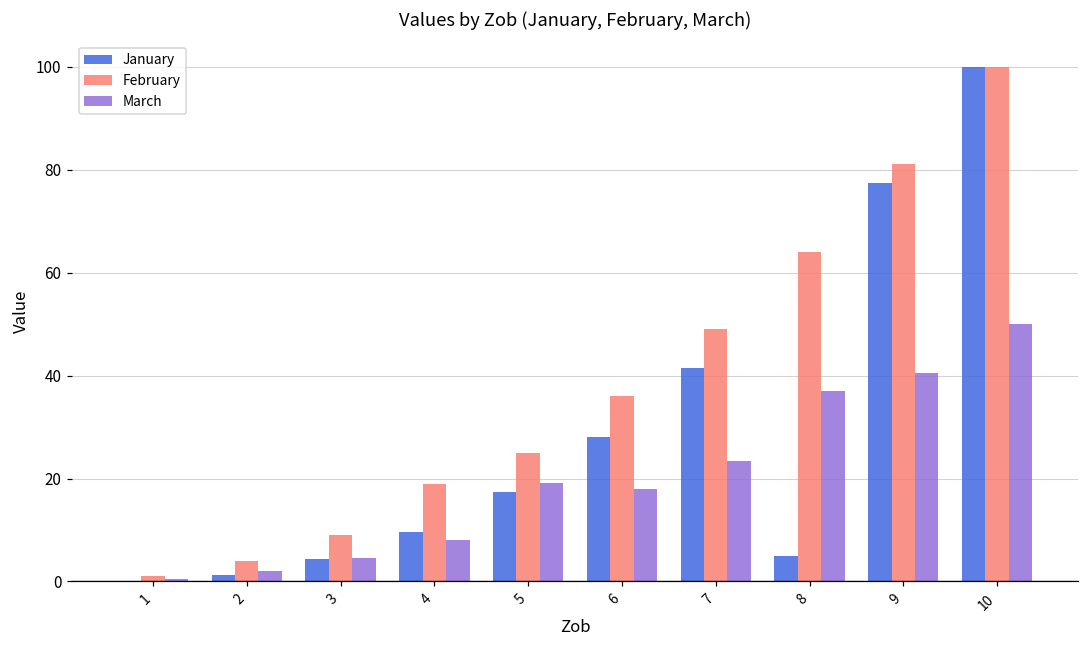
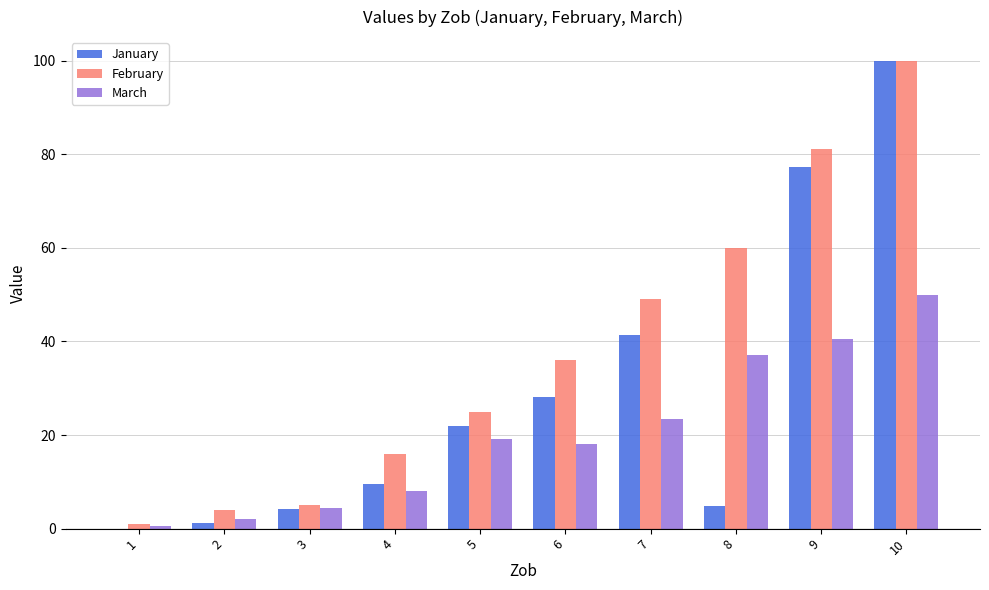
  {
    "January": {
      "1": 0,
      "2": 1,
      "3": 4,
      "4": 10,
-     "5": 17,
+     "5": 22,
      "6": 28,
      "7": 41,
      "8": 5,
      "9": 77,
      "10": 100
    },
    "February": {
      "1": 1,
      "2": 4,
-     "3": 9,
-     "4": 19,
+     "3": 5,
+     "4": 16,
      "5": 25,
      "6": 36,
      "7": 49,
-     "8": 64,
+     "8": 60,
      "9": 81,
      "10": 100
    },
    "March": {
      "2": 2,
      "3": 5,
      "4": 8,
      "5": 19,
      "6": 18,
      "7": 23,
      "8": 37,
      "9": 41,
      "10": 50
    }
  }
